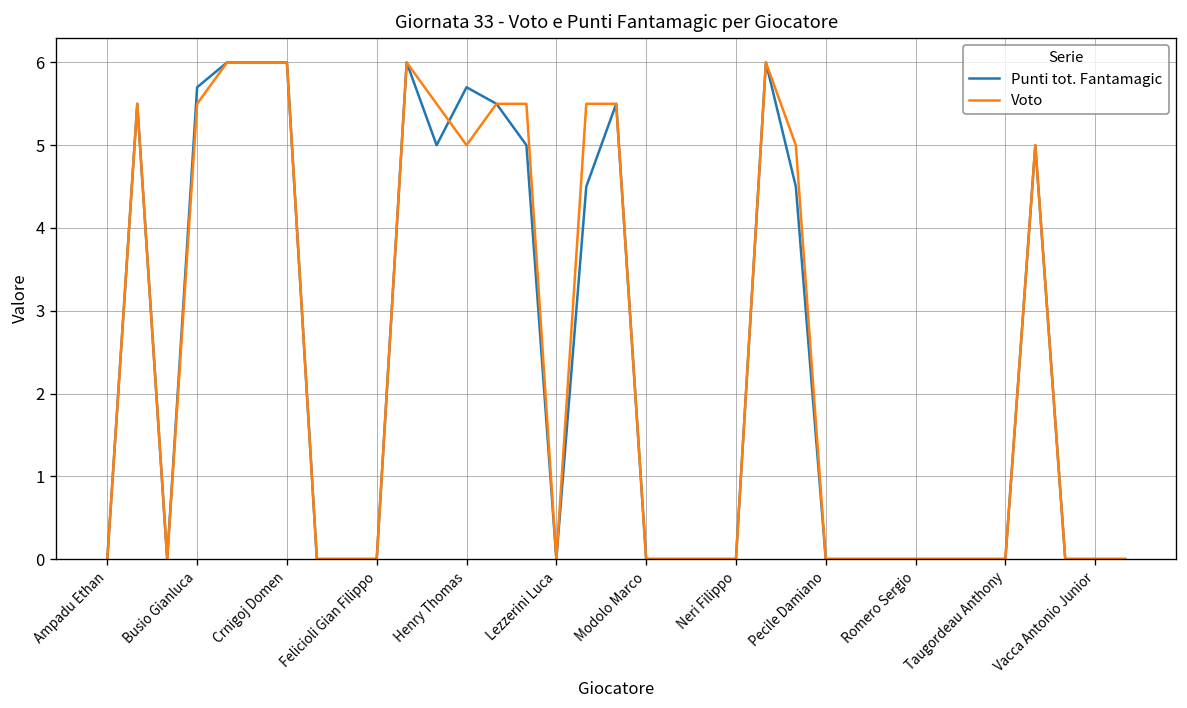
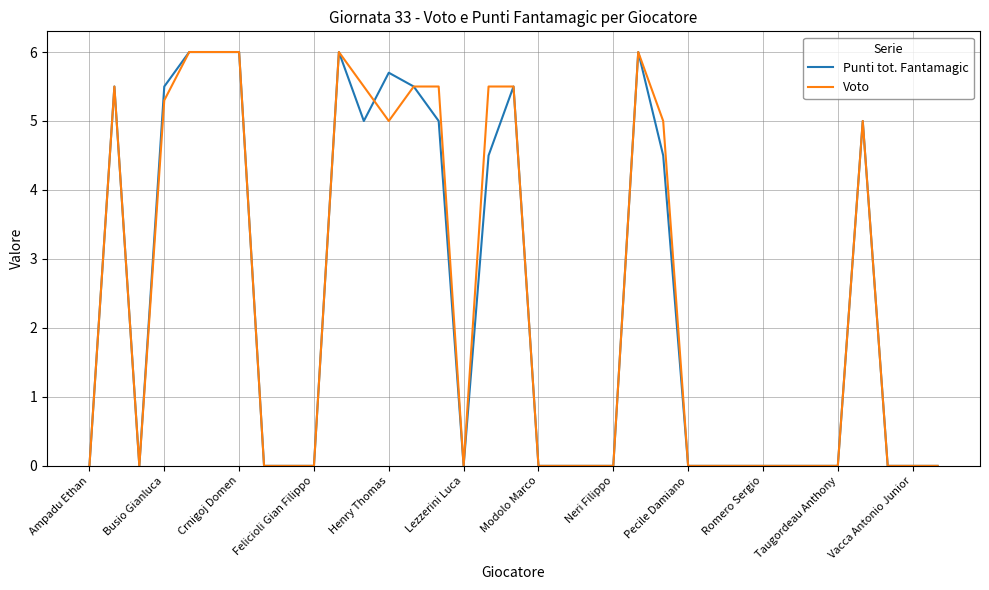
  {
    "Punti tot. Fantamagic": {
-     "Busio Gianluca": 5.7,
+     "Busio Gianluca": 5.5,
      "Henry Thomas": 5.7
    },
    "Voto": {
-     "Busio Gianluca": 5.5,
+     "Busio Gianluca": 5.3,
      "Henry Thomas": 5.0
    }
  }
